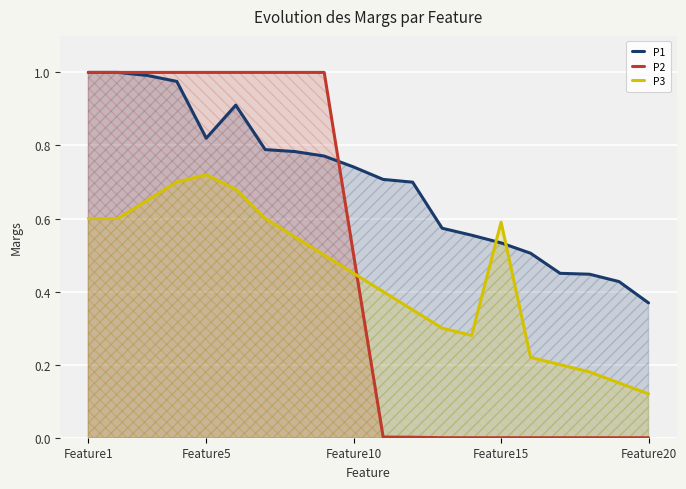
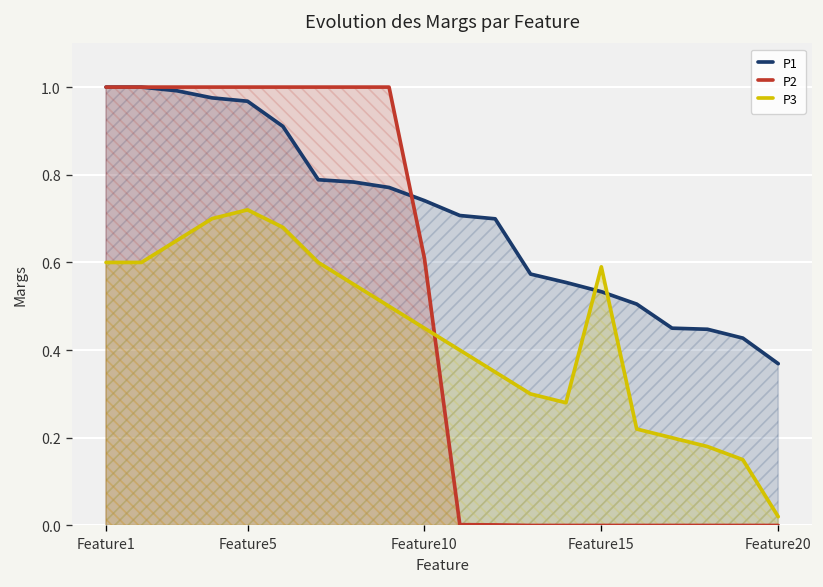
  {
    "P1": {
-     "Feature5": 0.82,
+     "Feature5": 0.97,
      "Feature10": 0.74,
      "Feature15": 0.53,
      "Feature20": 0.37
    },
    "P2": {
      "Feature5": 1.00,
-     "Feature10": 0.50,
+     "Feature10": 0.61,
      "Feature15": 0.00,
      "Feature20": 0.00
    },
    "P3": {
      "Feature1": 0.60,
      "Feature5": 0.72,
      "Feature10": 0.45,
      "Feature15": 0.59,
-     "Feature20": 0.12
+     "Feature20": 0.02
    }
  }
